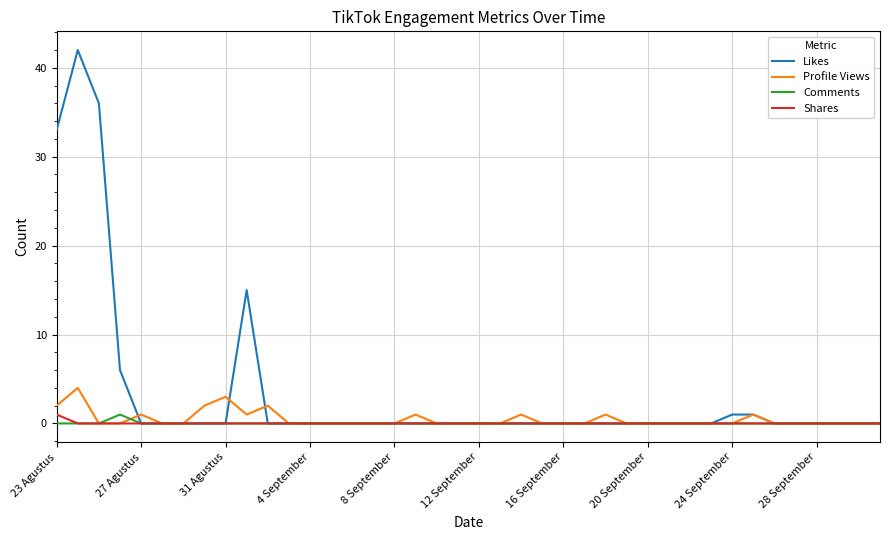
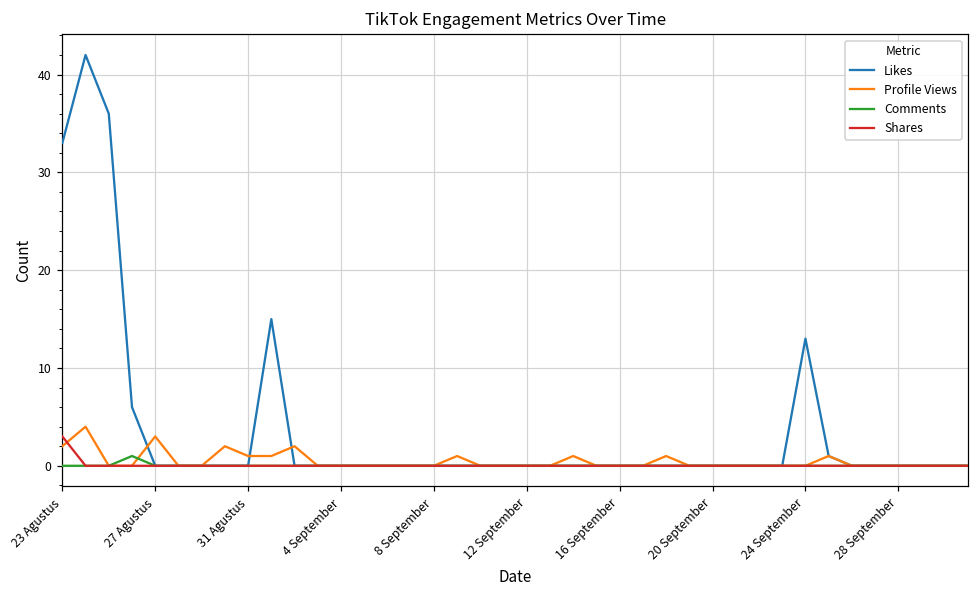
  {
    "Likes": {
      "23 Agustus": 33,
-     "24 September": 1
+     "24 September": 13
    },
    "Profile Views": {
      "23 Agustus": 2,
-     "27 Agustus": 1,
-     "31 Agustus": 3
+     "27 Agustus": 3,
+     "31 Agustus": 1
    },
    "Comments": {
      "23 Agustus": 0
    },
    "Shares": {
-     "23 Agustus": 1
+     "23 Agustus": 3
    }
  }
